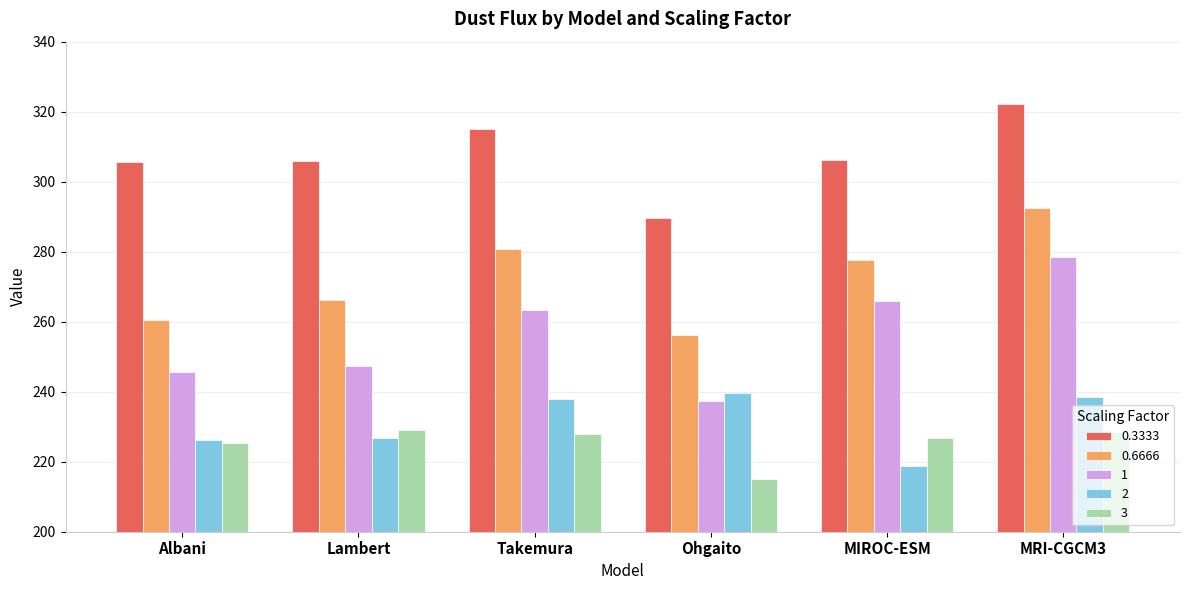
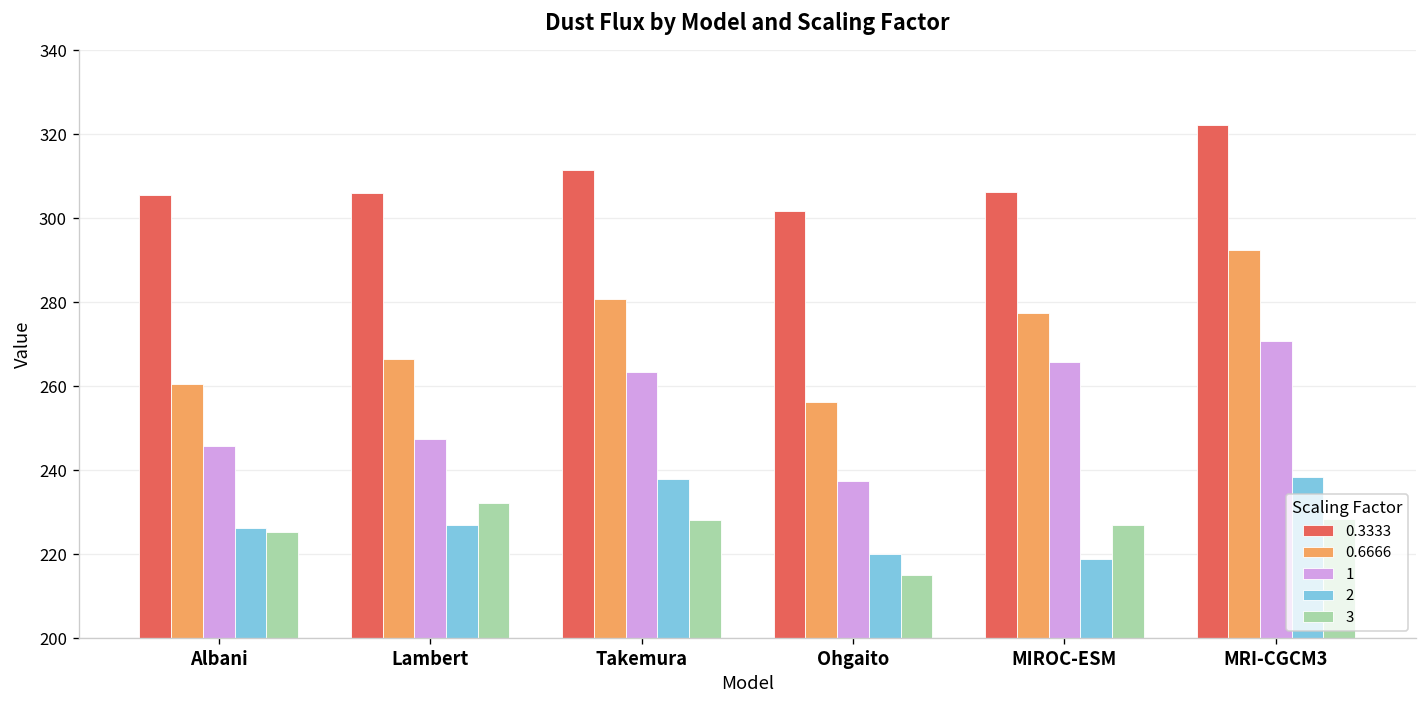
  {
    "0.3333": {
      "Albani": 306,
      "Lambert": 306,
-     "Takemura": 315,
-     "Ohgaito": 290,
+     "Takemura": 312,
+     "Ohgaito": 302,
      "MIROC-ESM": 306,
      "MRI-CGCM3": 322
    },
    "0.6666": {
      "Albani": 260,
      "Lambert": 266,
      "Takemura": 281,
      "Ohgaito": 256,
      "MIROC-ESM": 277,
      "MRI-CGCM3": 292
    },
    "1": {
      "Albani": 246,
      "Lambert": 247,
      "Takemura": 263,
      "Ohgaito": 237,
      "MIROC-ESM": 266,
-     "MRI-CGCM3": 279
+     "MRI-CGCM3": 271
    },
    "2": {
      "Albani": 226,
      "Lambert": 227,
      "Takemura": 238,
-     "Ohgaito": 240,
+     "Ohgaito": 220,
      "MIROC-ESM": 219,
      "MRI-CGCM3": 238
    },
    "3": {
      "Albani": 225,
-     "Lambert": 229,
+     "Lambert": 232,
      "Takemura": 228,
      "Ohgaito": 215,
      "MIROC-ESM": 227
    }
  }
